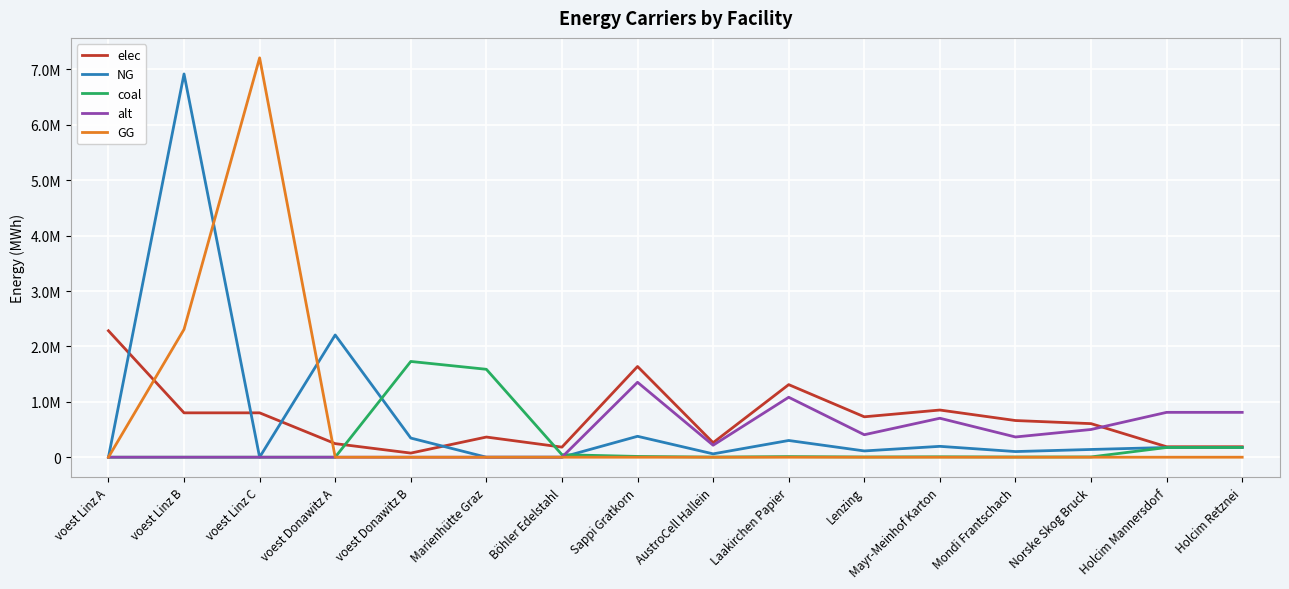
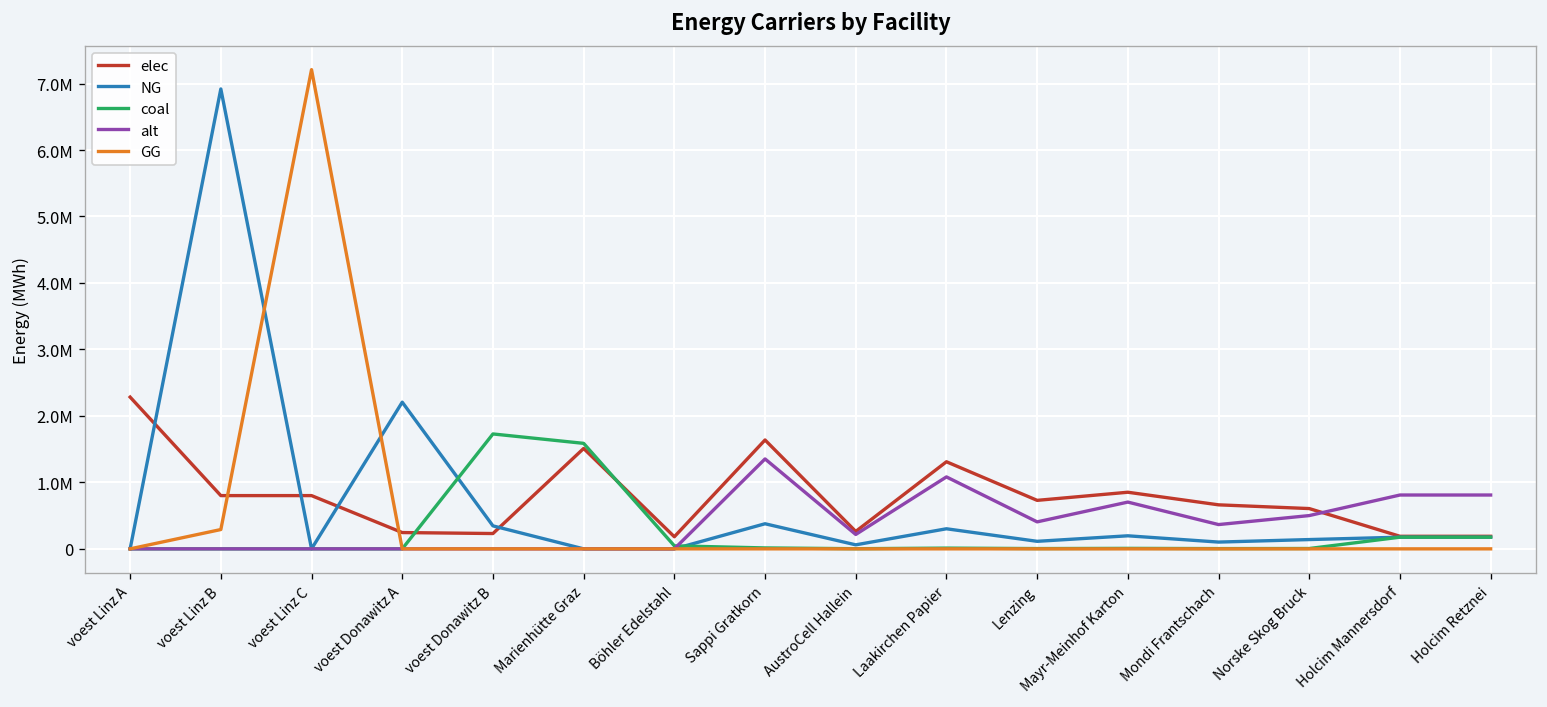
  {
    "elec": {
      "voest Linz A": 2300000,
      "voest Linz B": 800000,
      "voest Linz C": 800000,
      "voest Donawitz A": 200000,
-     "voest Donawitz B": 100000,
-     "Marienhütte Graz": 400000,
+     "voest Donawitz B": 200000,
+     "Marienhütte Graz": 1500000,
      "Böhler Edelstahl": 200000,
      "Sappi Gratkorn": 1600000,
      "Laakirchen Papier": 1300000,
      "Lenzing": 700000,
      "Mayr-Meinhof Karton": 900000,
      "Mondi Frantschach": 700000,
      "Norske Skog Bruck": 600000
    },
    "NG": {
      "voest Linz B": 6900000,
      "voest Donawitz A": 2200000,
      "voest Donawitz B": 300000,
      "Sappi Gratkorn": 400000,
      "AustroCell Hallein": 100000,
      "Laakirchen Papier": 300000,
      "Lenzing": 100000,
      "Mayr-Meinhof Karton": 200000,
      "Mondi Frantschach": 100000,
      "Norske Skog Bruck": 100000
    },
    "coal": {
      "voest Donawitz B": 1700000,
      "Marienhütte Graz": 1600000
    },
    "alt": {
      "Sappi Gratkorn": 1400000,
      "Laakirchen Papier": 1100000,
      "Lenzing": 400000,
      "Mayr-Meinhof Karton": 700000,
      "Mondi Frantschach": 400000,
      "Norske Skog Bruck": 500000,
      "Holcim Mannersdorf": 800000,
      "Holcim Retznei": 800000
    },
    "GG": {
-     "voest Linz B": 2300000,
+     "voest Linz B": 300000,
      "voest Linz C": 7200000,
      "Holcim Mannersdorf": 0,
      "Holcim Retznei": 0
    }
  }
